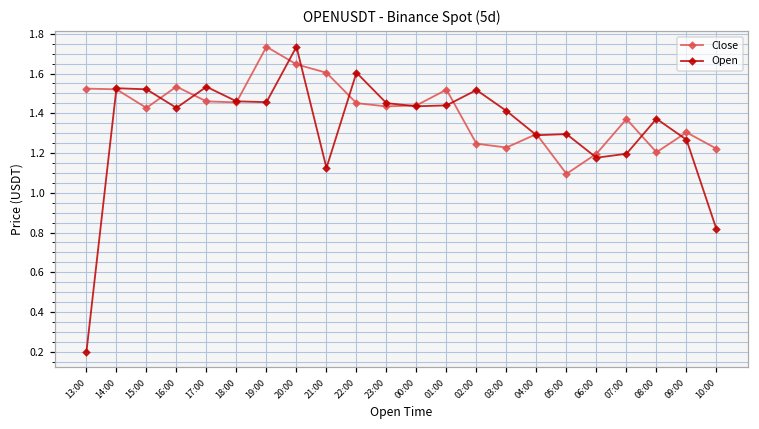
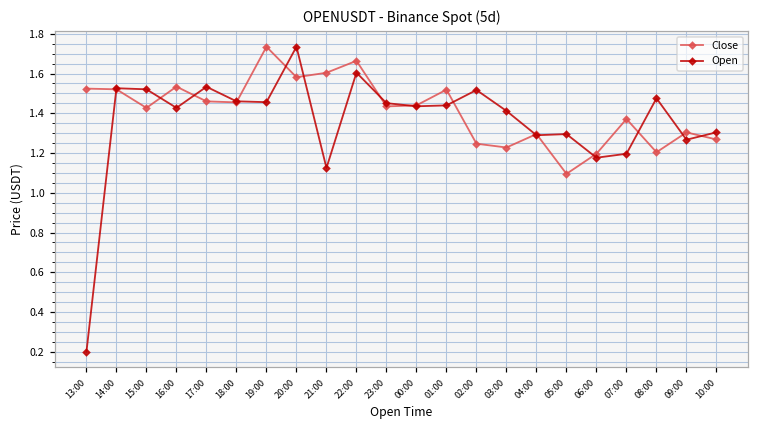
  {
    "Close": {
      "13:00": 1.52,
      "15:00": 1.43,
      "16:00": 1.53,
      "17:00": 1.46,
      "19:00": 1.73,
-     "20:00": 1.65,
+     "20:00": 1.58,
      "21:00": 1.60,
-     "22:00": 1.45,
+     "22:00": 1.66,
      "23:00": 1.43,
      "01:00": 1.52,
      "02:00": 1.25,
      "03:00": 1.23,
      "05:00": 1.10,
      "06:00": 1.20,
      "07:00": 1.37,
      "08:00": 1.20,
      "09:00": 1.30,
-     "10:00": 1.22
+     "10:00": 1.27
    },
    "Open": {
      "13:00": 0.20,
      "15:00": 1.52,
      "16:00": 1.43,
      "17:00": 1.53,
      "19:00": 1.46,
      "20:00": 1.74,
      "21:00": 1.13,
      "22:00": 1.60,
      "23:00": 1.45,
      "01:00": 1.44,
      "02:00": 1.52,
      "03:00": 1.41,
      "05:00": 1.30,
      "06:00": 1.18,
      "07:00": 1.20,
-     "08:00": 1.37,
+     "08:00": 1.48,
      "09:00": 1.27,
-     "10:00": 0.82
+     "10:00": 1.30
    }
  }
